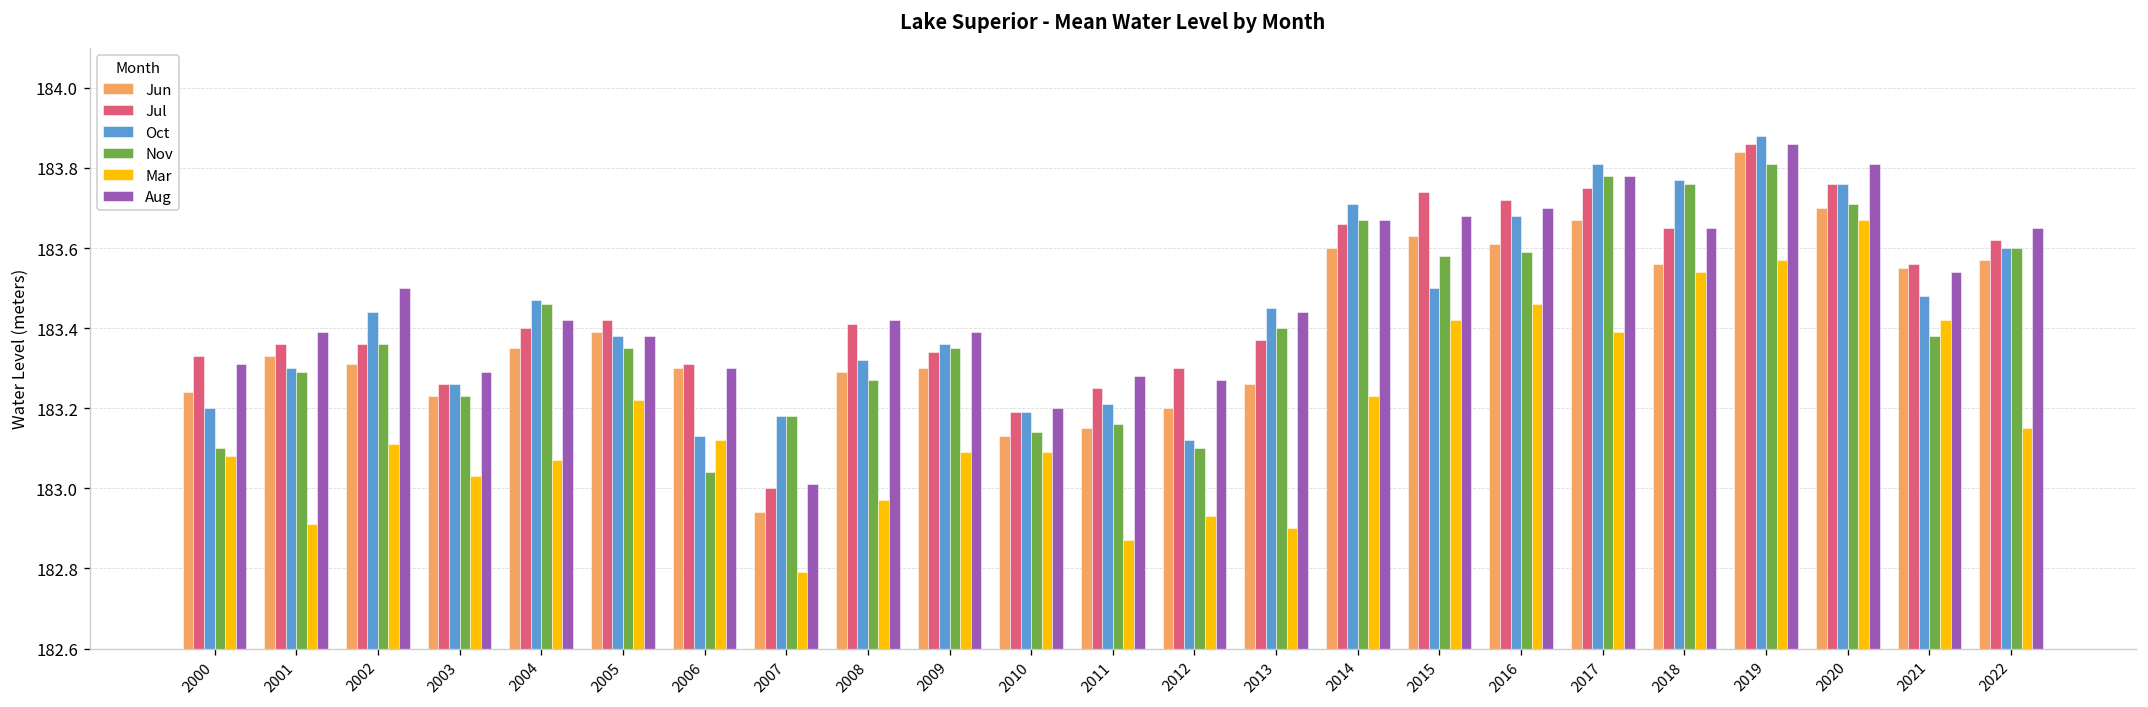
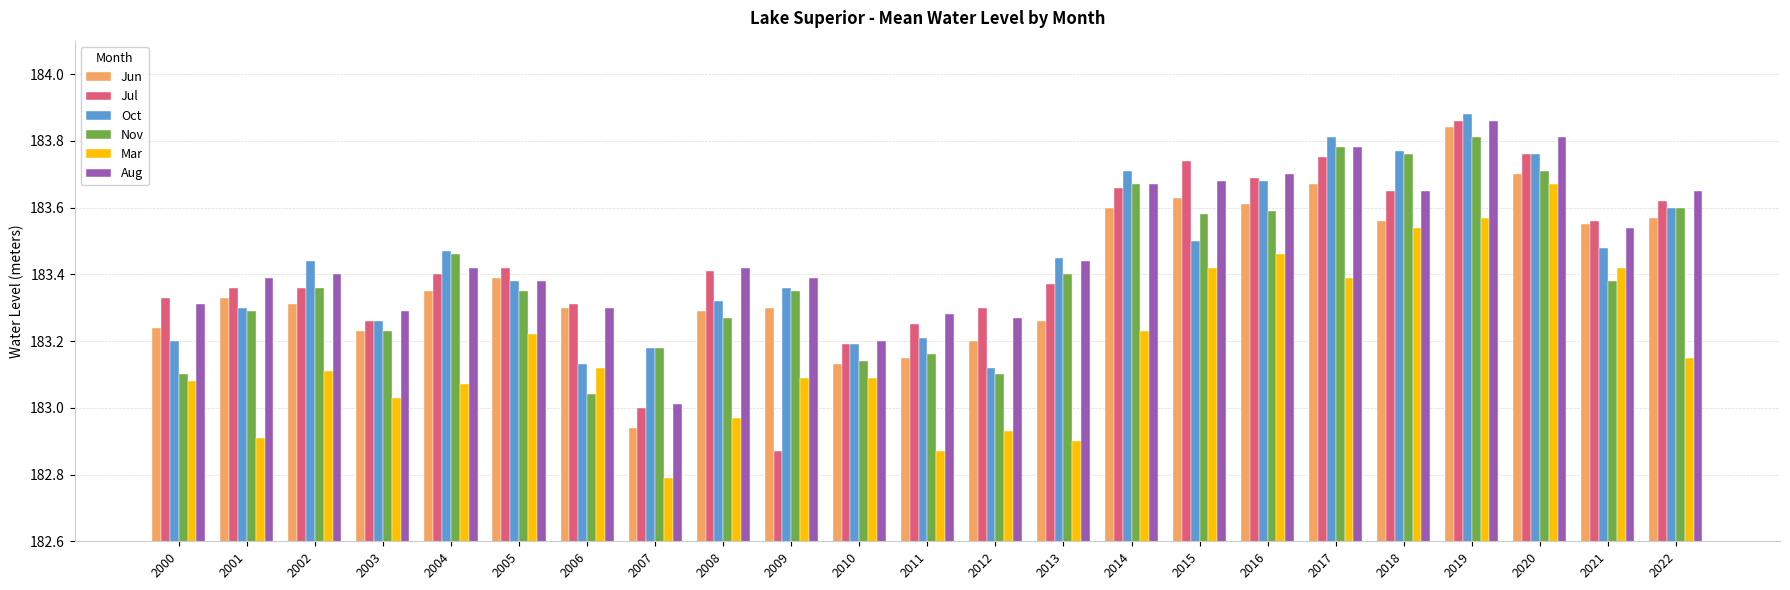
  {
    "Jun": {
      "2000": 183.24,
      "2001": 183.33,
      "2002": 183.31,
      "2003": 183.23,
      "2004": 183.35,
      "2005": 183.39,
      "2006": 183.30,
      "2007": 182.94,
      "2008": 183.29,
      "2009": 183.30,
      "2010": 183.13,
      "2011": 183.15,
      "2012": 183.20,
      "2013": 183.26,
      "2014": 183.60,
      "2015": 183.63,
      "2016": 183.61,
      "2017": 183.67,
      "2018": 183.56,
      "2019": 183.84,
      "2020": 183.70,
      "2021": 183.55,
      "2022": 183.57
    },
    "Jul": {
      "2000": 183.33,
      "2001": 183.36,
      "2002": 183.36,
      "2003": 183.26,
      "2004": 183.40,
      "2005": 183.42,
      "2006": 183.31,
      "2007": 183.00,
      "2008": 183.41,
-     "2009": 183.34,
+     "2009": 182.87,
      "2010": 183.19,
      "2011": 183.25,
      "2012": 183.30,
      "2013": 183.37,
      "2014": 183.66,
      "2015": 183.74,
-     "2016": 183.72,
+     "2016": 183.69,
      "2017": 183.75,
      "2018": 183.65,
      "2019": 183.86,
      "2020": 183.76,
      "2021": 183.56,
      "2022": 183.62
    },
    "Oct": {
      "2000": 183.20,
      "2001": 183.30,
      "2002": 183.44,
      "2003": 183.26,
      "2004": 183.47,
      "2005": 183.38,
      "2006": 183.13,
      "2007": 183.18,
      "2008": 183.32,
      "2009": 183.36,
      "2010": 183.19,
      "2011": 183.21,
      "2012": 183.12,
      "2013": 183.45,
      "2014": 183.71,
      "2015": 183.50,
      "2016": 183.68,
      "2017": 183.81,
      "2018": 183.77,
      "2019": 183.88,
      "2020": 183.76,
      "2021": 183.48,
      "2022": 183.60
    },
    "Nov": {
      "2000": 183.10,
      "2001": 183.29,
      "2002": 183.36,
      "2003": 183.23,
      "2004": 183.46,
      "2005": 183.35,
      "2006": 183.04,
      "2007": 183.18,
      "2008": 183.27,
      "2009": 183.35,
      "2010": 183.14,
      "2011": 183.16,
      "2012": 183.10,
      "2013": 183.40,
      "2014": 183.67,
      "2015": 183.58,
      "2016": 183.59,
      "2017": 183.78,
      "2018": 183.76,
      "2019": 183.81,
      "2020": 183.71,
      "2021": 183.38,
      "2022": 183.60
    },
    "Mar": {
      "2000": 183.08,
      "2001": 182.91,
      "2002": 183.11,
      "2003": 183.03,
      "2004": 183.07,
      "2005": 183.22,
      "2006": 183.12,
      "2007": 182.79,
      "2008": 182.97,
      "2009": 183.09,
      "2010": 183.09,
      "2011": 182.87,
      "2012": 182.93,
      "2013": 182.90,
      "2014": 183.23,
      "2015": 183.42,
      "2016": 183.46,
      "2017": 183.39,
      "2018": 183.54,
      "2019": 183.57,
      "2020": 183.67,
      "2021": 183.42,
      "2022": 183.15
    },
    "Aug": {
      "2000": 183.31,
      "2001": 183.39,
-     "2002": 183.5,
+     "2002": 183.4,
      "2003": 183.29,
      "2004": 183.42,
      "2005": 183.38,
      "2006": 183.3,
      "2007": 183.01,
      "2008": 183.42,
      "2009": 183.39,
      "2010": 183.2,
      "2011": 183.28,
      "2012": 183.27,
      "2013": 183.44,
      "2014": 183.67,
      "2015": 183.68,
      "2016": 183.7,
      "2017": 183.78,
      "2018": 183.65,
      "2019": 183.86,
      "2020": 183.81,
      "2021": 183.54,
      "2022": 183.65
    }
  }
